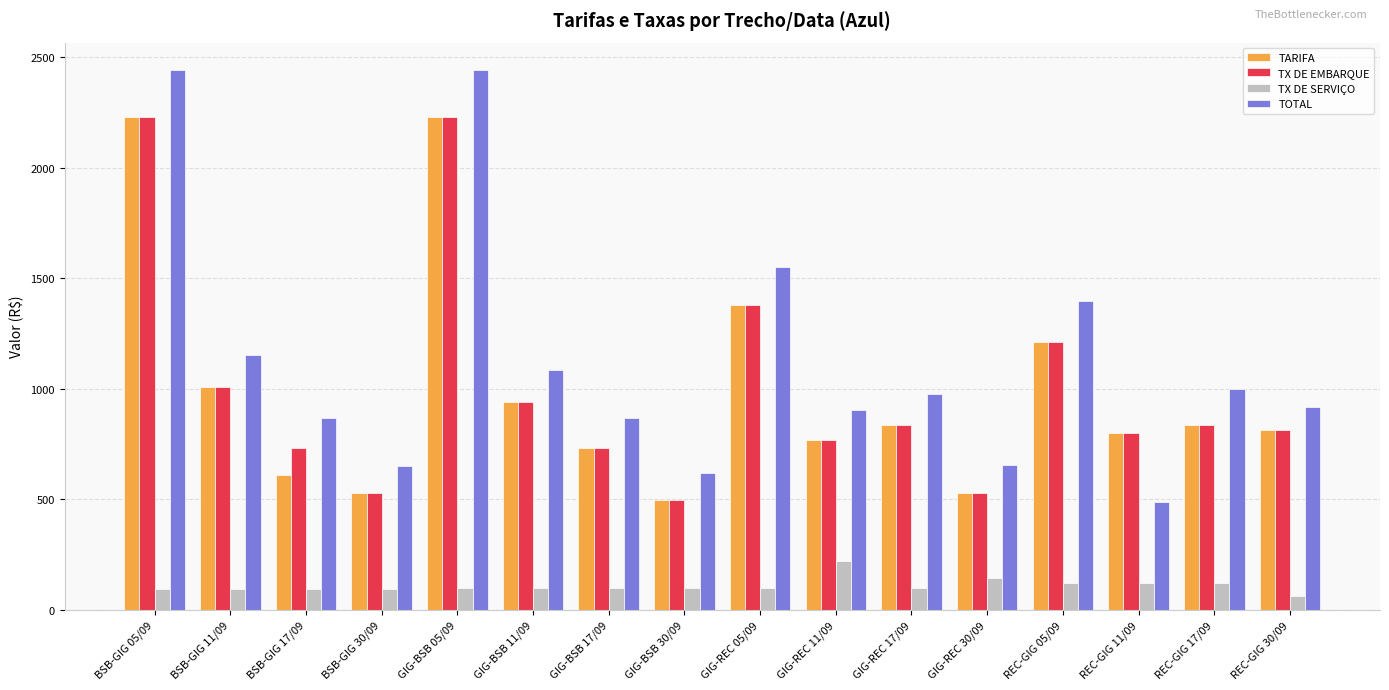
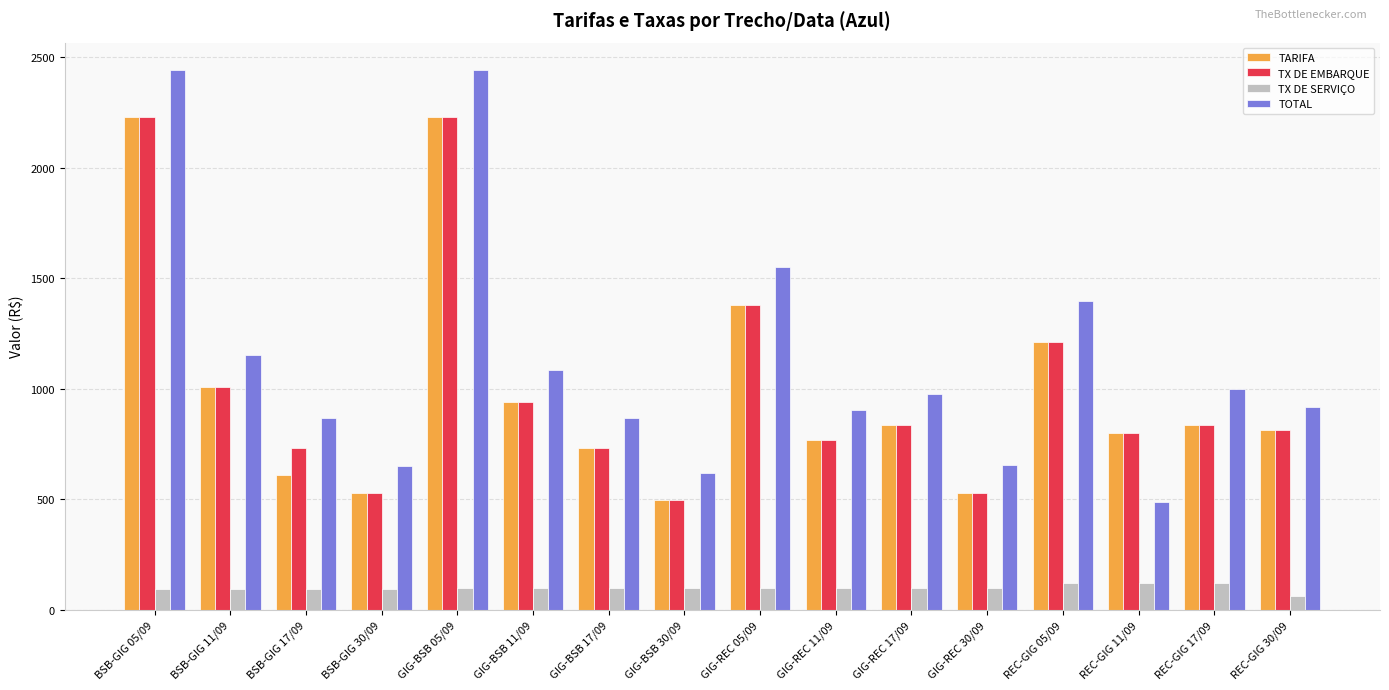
  {
    "TARIFA": {
      "BSB-GIG 05/09": 2230,
      "BSB-GIG 11/09": 1010,
      "BSB-GIG 17/09": 610,
      "BSB-GIG 30/09": 530,
      "GIG-BSB 05/09": 2230,
      "GIG-BSB 11/09": 940,
      "GIG-BSB 17/09": 730,
      "GIG-BSB 30/09": 500,
      "GIG-REC 05/09": 1380,
      "GIG-REC 11/09": 770,
      "GIG-REC 17/09": 840,
      "GIG-REC 30/09": 530,
      "REC-GIG 05/09": 1210,
      "REC-GIG 11/09": 800,
      "REC-GIG 17/09": 840,
      "REC-GIG 30/09": 810
    },
    "TX DE EMBARQUE": {
      "BSB-GIG 05/09": 2230,
      "BSB-GIG 11/09": 1010,
      "BSB-GIG 17/09": 730,
      "BSB-GIG 30/09": 530,
      "GIG-BSB 05/09": 2230,
      "GIG-BSB 11/09": 940,
      "GIG-BSB 17/09": 730,
      "GIG-BSB 30/09": 500,
      "GIG-REC 05/09": 1380,
      "GIG-REC 11/09": 770,
      "GIG-REC 17/09": 840,
      "GIG-REC 30/09": 530,
      "REC-GIG 05/09": 1210,
      "REC-GIG 11/09": 800,
      "REC-GIG 17/09": 840,
      "REC-GIG 30/09": 810
    },
    "TX DE SERVIÇO": {
      "BSB-GIG 05/09": 90,
      "BSB-GIG 11/09": 90,
      "BSB-GIG 17/09": 90,
      "BSB-GIG 30/09": 90,
      "GIG-BSB 05/09": 100,
      "GIG-BSB 11/09": 100,
      "GIG-BSB 17/09": 100,
      "GIG-BSB 30/09": 100,
      "GIG-REC 05/09": 100,
-     "GIG-REC 11/09": 220,
+     "GIG-REC 11/09": 100,
      "GIG-REC 17/09": 100,
-     "GIG-REC 30/09": 140,
+     "GIG-REC 30/09": 100,
      "REC-GIG 05/09": 120,
      "REC-GIG 11/09": 120,
      "REC-GIG 17/09": 120,
      "REC-GIG 30/09": 60
    },
    "TOTAL": {
      "BSB-GIG 05/09": 2440,
      "BSB-GIG 11/09": 1150,
      "BSB-GIG 17/09": 870,
      "BSB-GIG 30/09": 650,
      "GIG-BSB 05/09": 2440,
      "GIG-BSB 11/09": 1080,
      "GIG-BSB 17/09": 870,
      "GIG-BSB 30/09": 620,
      "GIG-REC 05/09": 1550,
      "GIG-REC 11/09": 900,
      "GIG-REC 17/09": 980,
      "GIG-REC 30/09": 650,
      "REC-GIG 05/09": 1390,
      "REC-GIG 11/09": 490,
      "REC-GIG 17/09": 1000,
      "REC-GIG 30/09": 920
    }
  }
